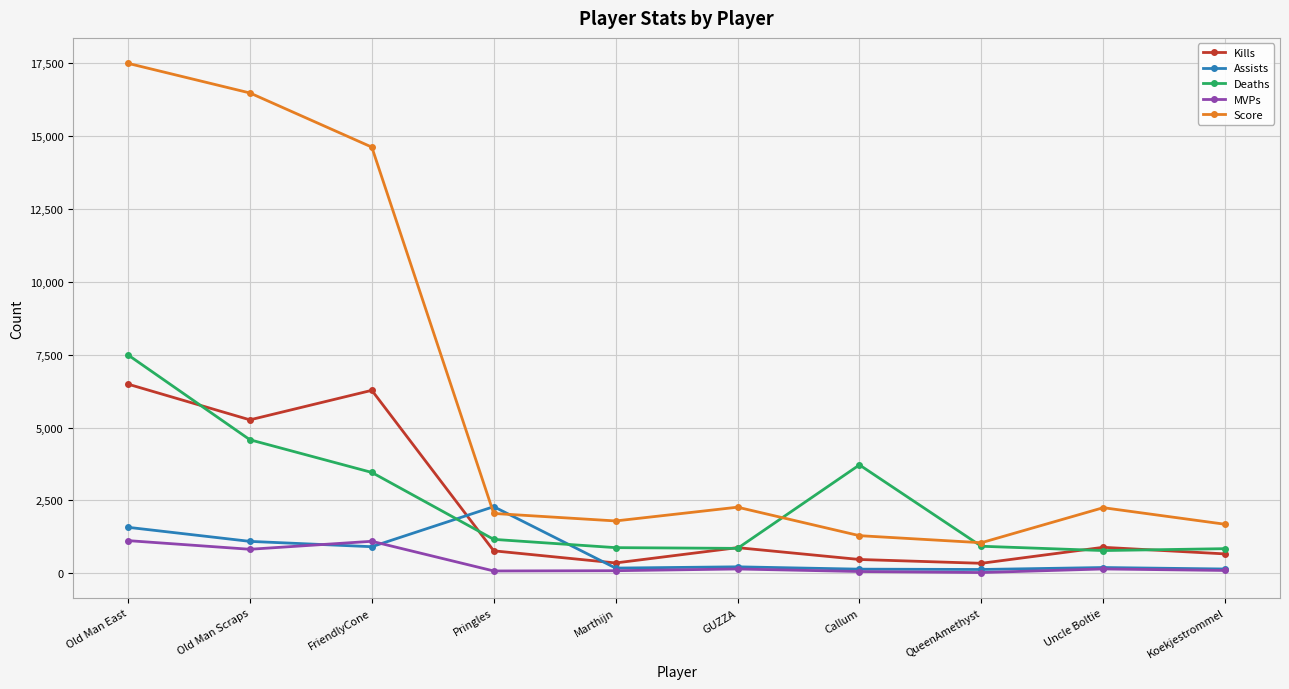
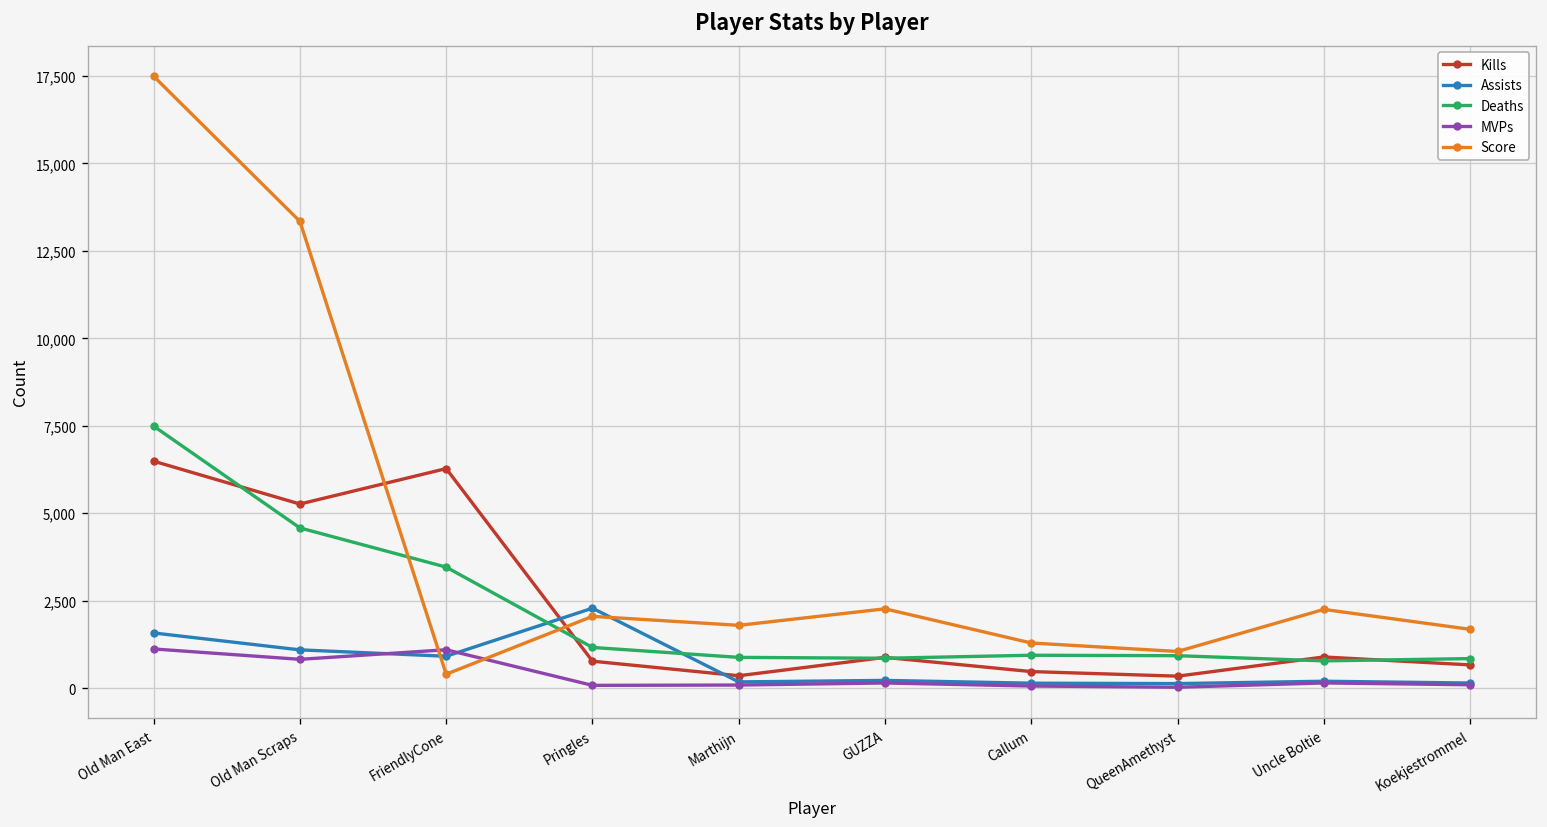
  {
    "Kills": {
      "Old Man East": "6,500",
      "Old Man Scraps": "5,300",
      "FriendlyCone": "6,300",
      "Pringles": "800",
      "Marthijn": "400",
      "Callum": "500",
      "QueenAmethyst": "300",
      "Uncle Boltie": "900",
      "Koekjestrommel": "700"
    },
    "Assists": {
      "Old Man East": "1,600",
      "Old Man Scraps": "1,100",
      "FriendlyCone": "900",
      "Pringles": "2,300",
      "Marthijn": "200",
      "QueenAmethyst": "100"
    },
    "Deaths": {
      "Old Man East": "7,500",
      "Old Man Scraps": "4,600",
      "FriendlyCone": "3,500",
      "Pringles": "1,200",
      "Marthijn": "900",
-     "Callum": "3,700",
+     "Callum": "900",
      "QueenAmethyst": "900",
      "Uncle Boltie": "800",
      "Koekjestrommel": "800"
    },
    "MVPs": {
      "Old Man East": "1,100",
      "Old Man Scraps": "800",
      "FriendlyCone": "1,100",
      "Pringles": "100",
      "Marthijn": "100",
      "QueenAmethyst": "0"
    },
    "Score": {
      "Old Man East": "17,500",
-     "Old Man Scraps": "16,500",
-     "FriendlyCone": "14,600",
+     "Old Man Scraps": "13,300",
+     "FriendlyCone": "400",
      "Pringles": "2,100",
      "Marthijn": "1,800",
      "GUZZA": "2,300",
      "Callum": "1,300",
      "QueenAmethyst": "1,000",
      "Uncle Boltie": "2,300",
      "Koekjestrommel": "1,700"
    }
  }
